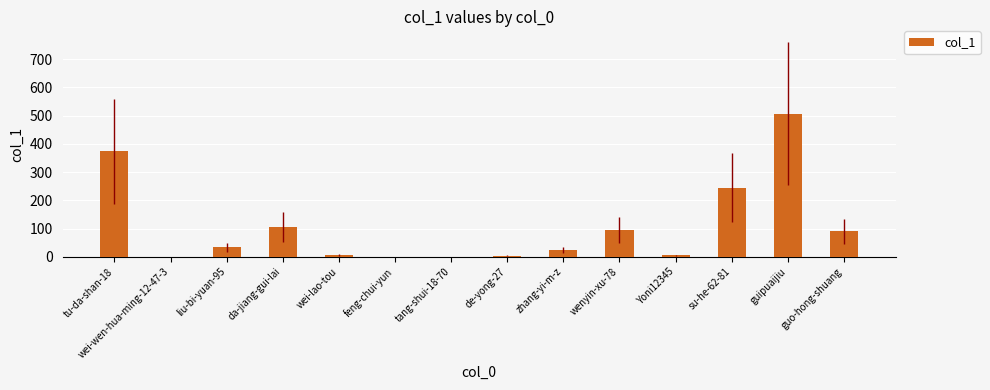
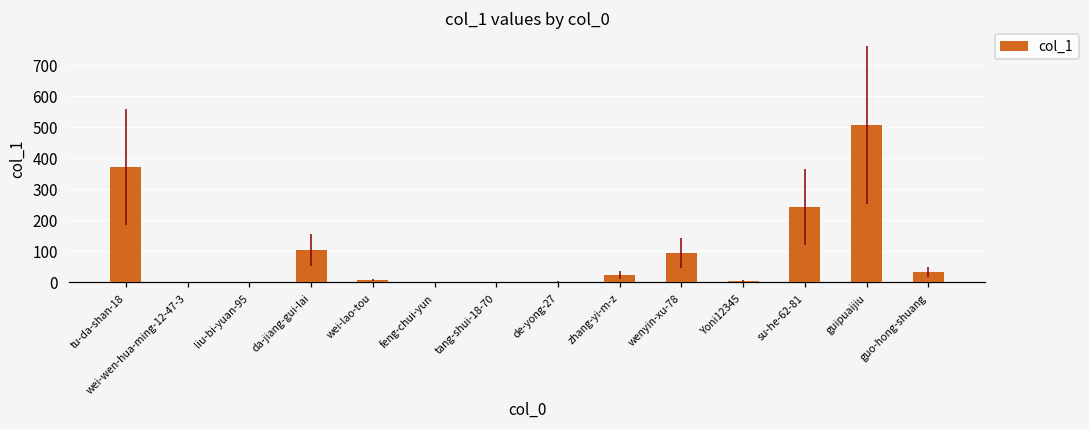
  {
    "tu-da-shan-18": 370,
    "wei-wen-hua-ming-12-47-3": 0,
-   "liu-bi-yuan-95": 30,
+   "liu-bi-yuan-95": 0,
    "da-jiang-gui-lai": 110,
    "feng-chui-yun": 0,
    "tang-shui-18-70": 0,
    "zhang-yi-m-z": 20,
    "wenyin-xu-78": 100,
    "su-he-62-81": 240,
    "guipuaijiu": 510,
-   "guo-hong-shuang": 90
+   "guo-hong-shuang": 30
  }
